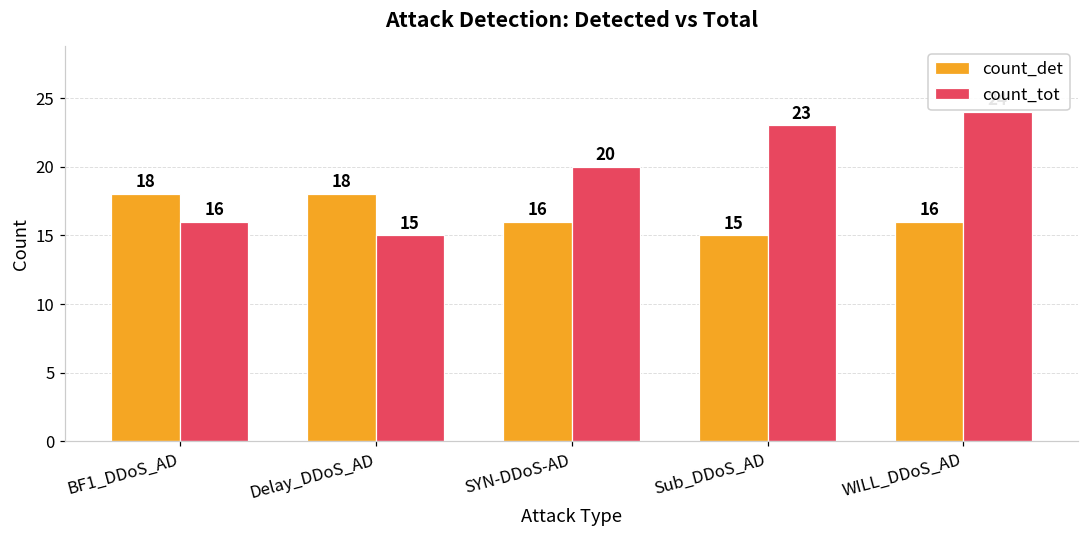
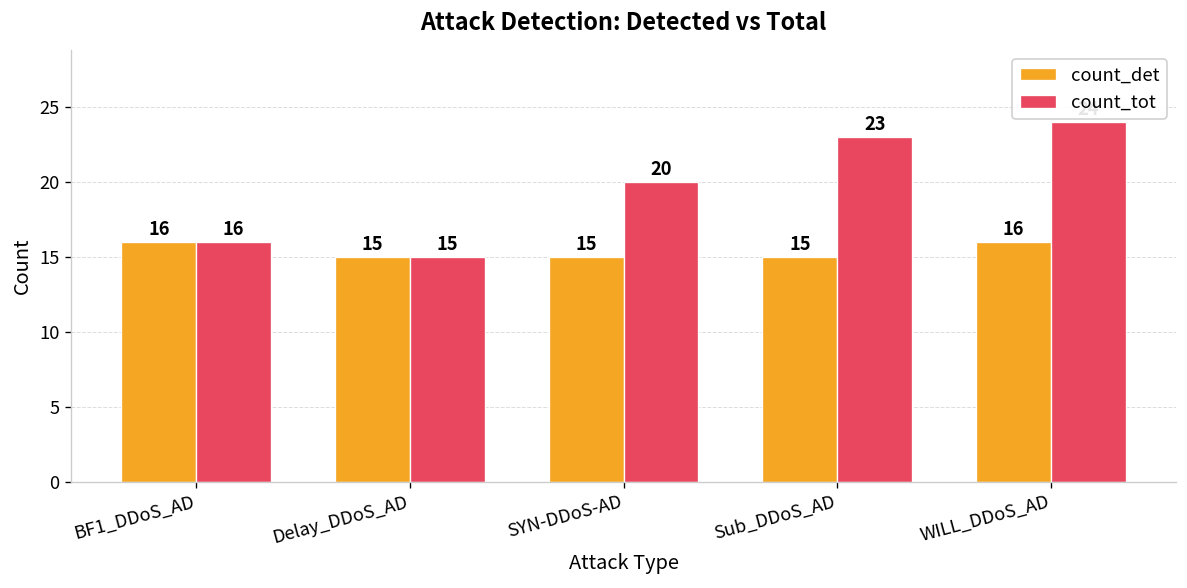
  {
    "count_det": {
-     "BF1_DDoS_AD": 18,
-     "Delay_DDoS_AD": 18,
-     "SYN-DDoS-AD": 16,
+     "BF1_DDoS_AD": 16,
+     "Delay_DDoS_AD": 15,
+     "SYN-DDoS-AD": 15,
      "Sub_DDoS_AD": 15,
      "WILL_DDoS_AD": 16
    },
    "count_tot": {
      "BF1_DDoS_AD": 16,
      "Delay_DDoS_AD": 15,
      "SYN-DDoS-AD": 20,
      "Sub_DDoS_AD": 23
    }
  }
